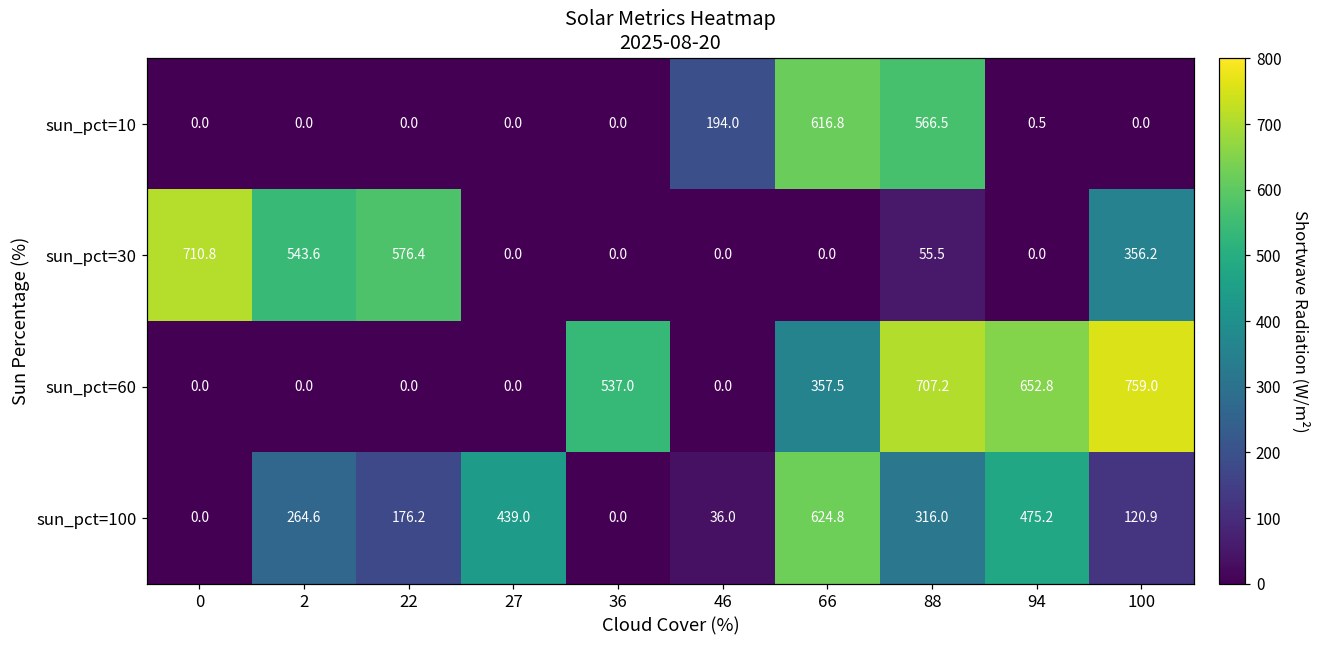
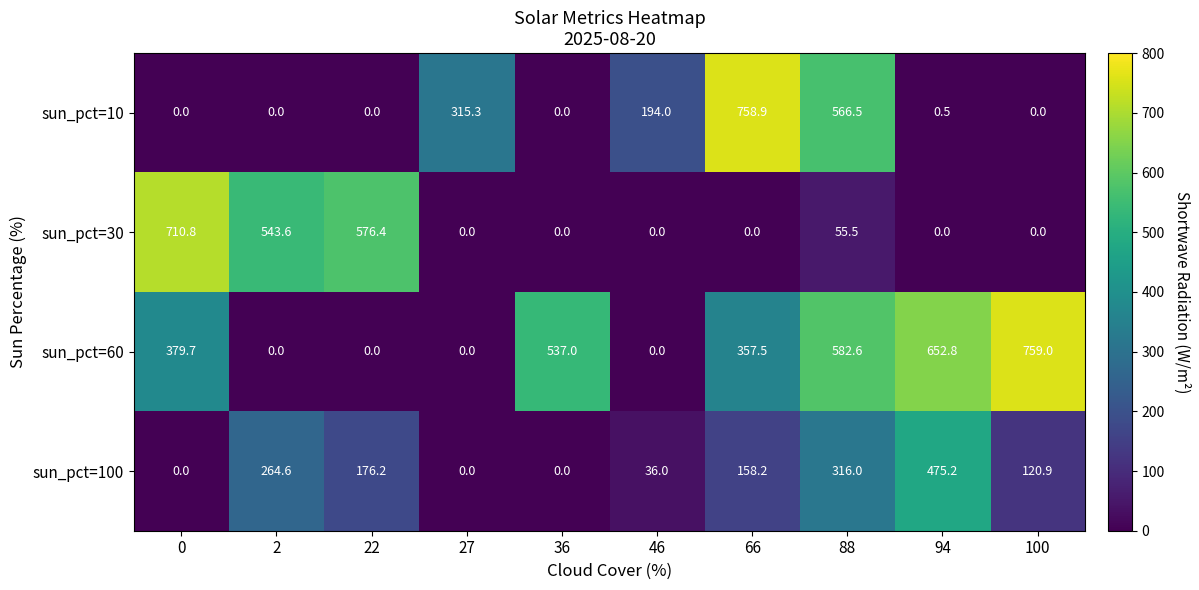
  {
    "sun_pct=10": {
      "0": 0.0,
      "2": 0.0,
      "22": 0.0,
-     "27": 0.0,
+     "27": 315.3,
      "36": 0.0,
      "46": 194.0,
-     "66": 616.8,
+     "66": 758.9,
      "88": 566.5,
      "94": 0.5,
      "100": 0.0
    },
    "sun_pct=30": {
      "0": 710.8,
      "2": 543.6,
      "22": 576.4,
      "27": 0.0,
      "36": 0.0,
      "46": 0.0,
      "66": 0.0,
      "88": 55.5,
      "94": 0.0,
-     "100": 356.2
+     "100": 0.0
    },
    "sun_pct=60": {
-     "0": 0.0,
+     "0": 379.7,
      "2": 0.0,
      "22": 0.0,
      "27": 0.0,
      "36": 537.0,
      "46": 0.0,
      "66": 357.5,
-     "88": 707.2,
+     "88": 582.6,
      "94": 652.8,
      "100": 759.0
    },
    "sun_pct=100": {
      "0": 0.0,
      "2": 264.6,
      "22": 176.2,
-     "27": 439.0,
+     "27": 0.0,
      "36": 0.0,
      "46": 36.0,
-     "66": 624.8,
+     "66": 158.2,
      "88": 316.0,
      "94": 475.2,
      "100": 120.9
    }
  }
